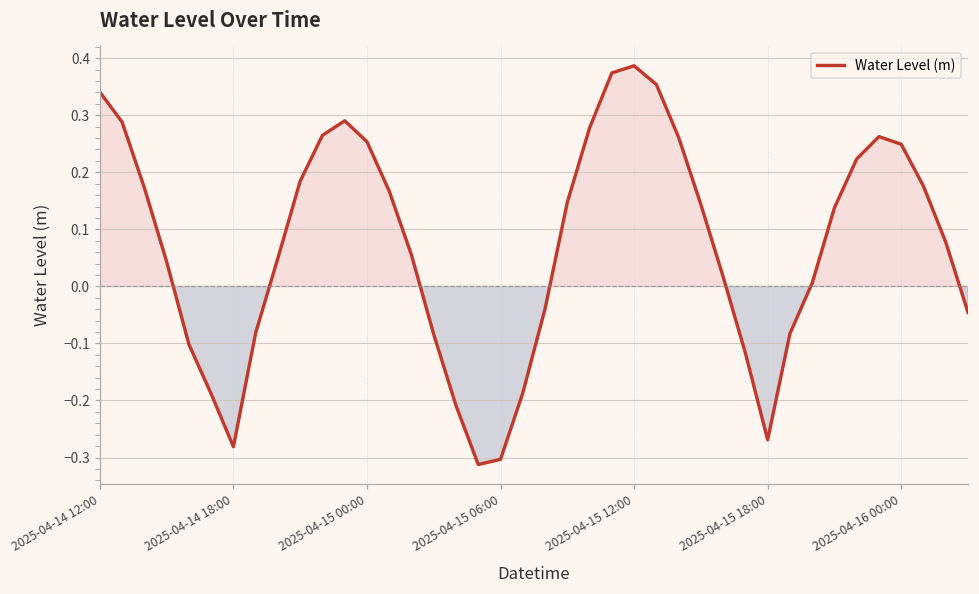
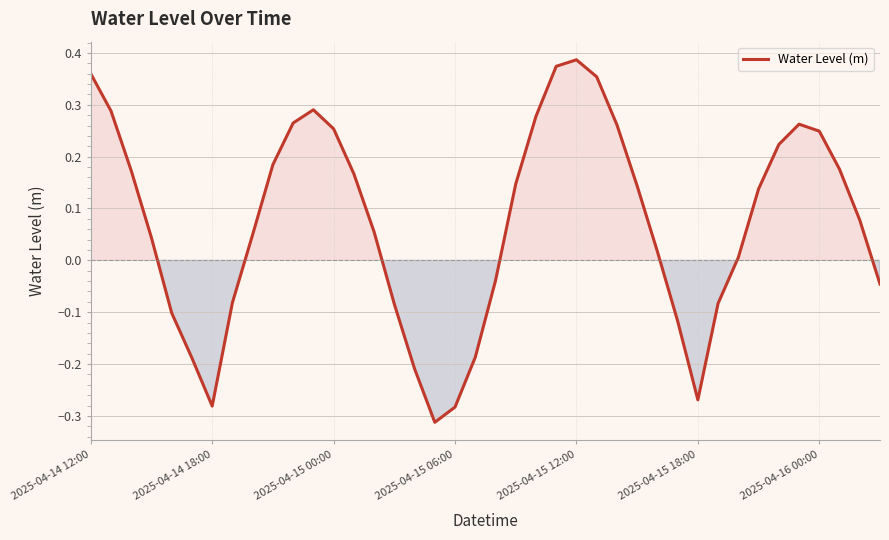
  {
-   "2025-04-14 12:00": 0.34,
+   "2025-04-14 12:00": 0.36,
    "2025-04-14 18:00": -0.28,
    "2025-04-15 00:00": 0.25,
-   "2025-04-15 06:00": -0.30,
+   "2025-04-15 06:00": -0.28,
    "2025-04-15 12:00": 0.39,
    "2025-04-15 18:00": -0.27,
    "2025-04-16 00:00": 0.25
  }
